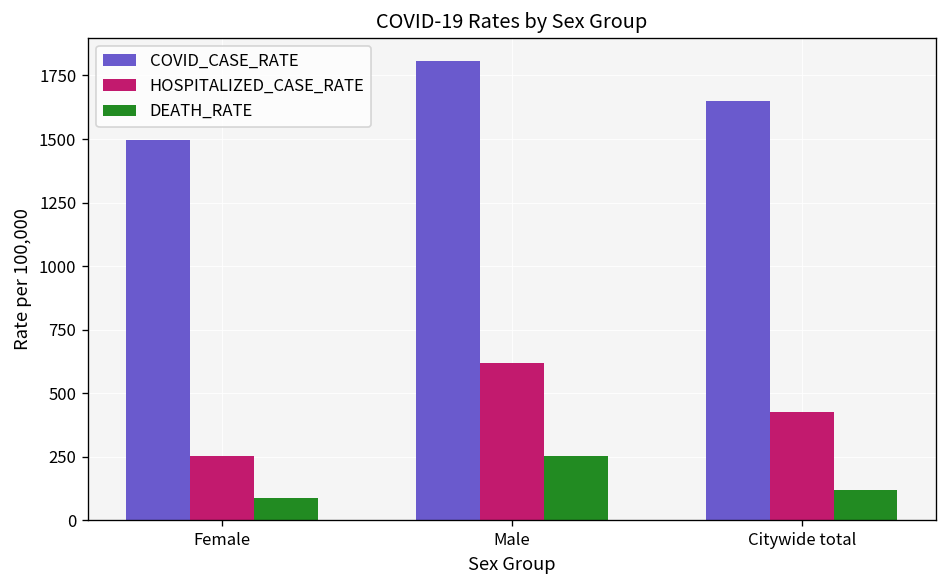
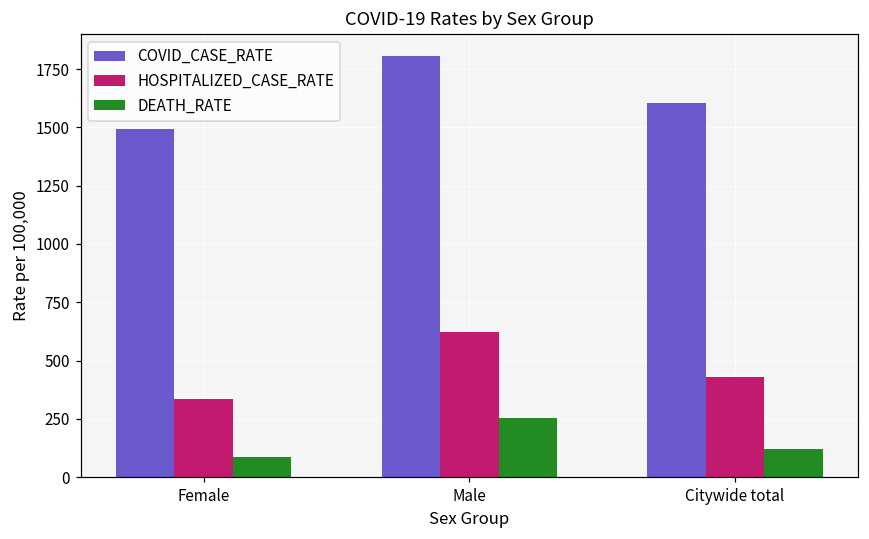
  {
    "COVID_CASE_RATE": {
      "Female": 1490,
      "Male": 1810,
-     "Citywide total": 1650
+     "Citywide total": 1610
    },
    "HOSPITALIZED_CASE_RATE": {
-     "Female": 250,
+     "Female": 340,
      "Male": 620,
      "Citywide total": 430
    },
    "DEATH_RATE": {
      "Female": 90,
      "Male": 250,
      "Citywide total": 120
    }
  }
